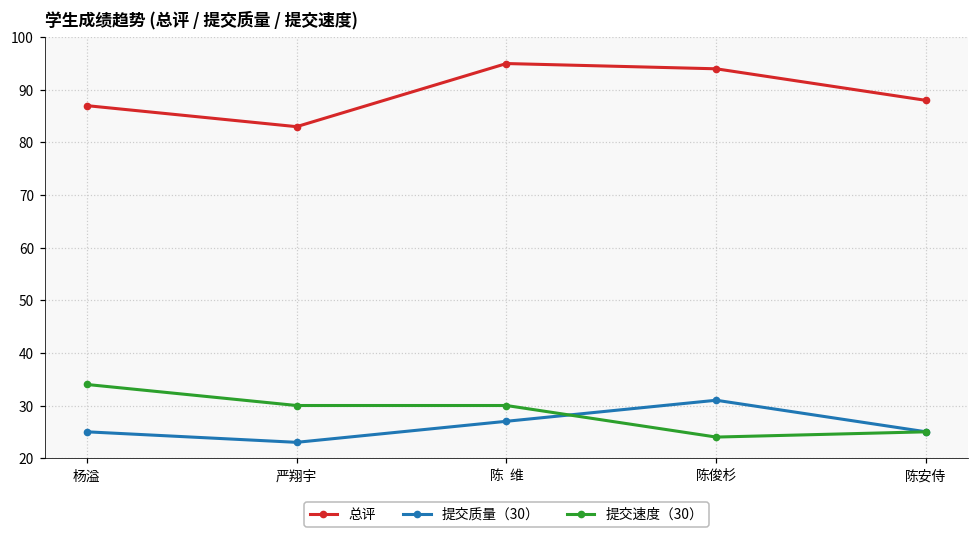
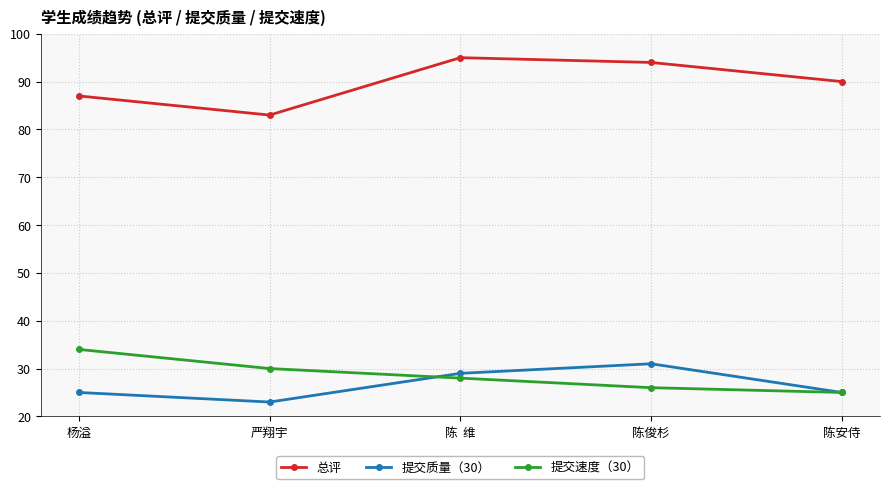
  {
    "总评": {
      "杨溢": 87,
      "严翔宇": 83,
      "陈 维": 95,
      "陈俊杉": 94,
-     "陈安侍": 88
+     "陈安侍": 90
    },
    "提交质量（30）": {
      "杨溢": 25,
      "严翔宇": 23,
-     "陈 维": 27,
+     "陈 维": 29,
      "陈俊杉": 31
    },
    "提交速度（30）": {
      "杨溢": 34,
      "严翔宇": 30,
-     "陈 维": 30,
-     "陈俊杉": 24
+     "陈 维": 28,
+     "陈俊杉": 26
    }
  }
